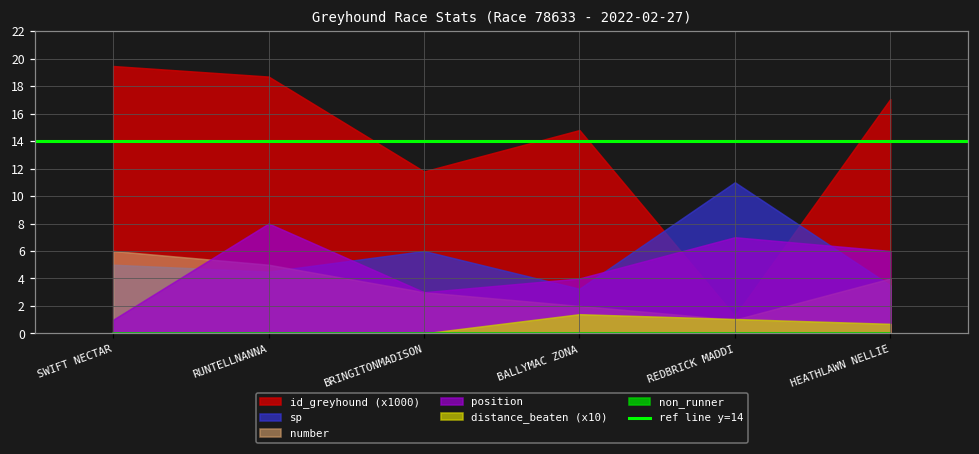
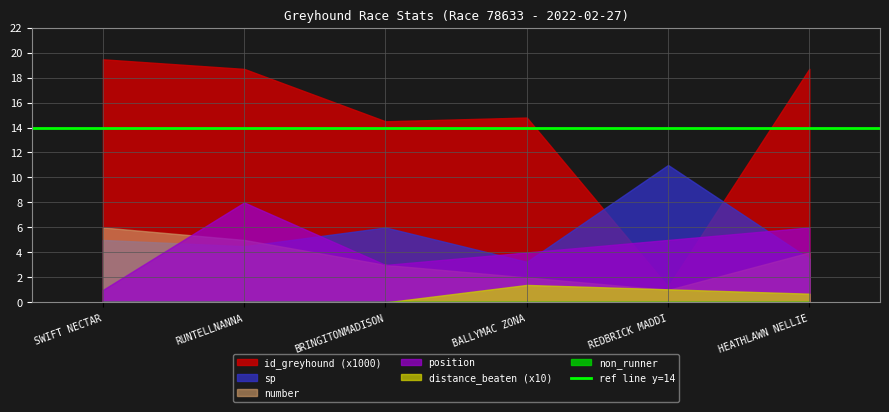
  {
    "id_greyhound (x1000)": {
      "SWIFT NECTAR": 19.5,
      "RUNTELLNANNA": 18.7,
-     "BRINGITONMADISON": 11.8,
+     "BRINGITONMADISON": 14.5,
      "BALLYMAC ZONA": 14.8,
      "REDBRICK MADDI": 1.3,
-     "HEATHLAWN NELLIE": 17.1
+     "HEATHLAWN NELLIE": 18.7
    },
    "sp": {
      "SWIFT NECTAR": 5.0,
      "RUNTELLNANNA": 4.5,
      "BRINGITONMADISON": 6.0,
      "BALLYMAC ZONA": 3.3,
      "REDBRICK MADDI": 11.0,
      "HEATHLAWN NELLIE": 3.5
    },
    "number": {
      "SWIFT NECTAR": 6.0,
      "RUNTELLNANNA": 5.0,
      "BALLYMAC ZONA": 2.0,
      "HEATHLAWN NELLIE": 4.0
    },
    "position": {
      "SWIFT NECTAR": 1,
      "RUNTELLNANNA": 8,
      "BALLYMAC ZONA": 4,
-     "REDBRICK MADDI": 7,
+     "REDBRICK MADDI": 5,
      "HEATHLAWN NELLIE": 6
    },
    "distance_beaten (x10)": {
      "BALLYMAC ZONA": 1.4,
      "HEATHLAWN NELLIE": 0.7
    },
    "non_runner": {
      "BALLYMAC ZONA": 0.0,
      "REDBRICK MADDI": 0.0,
      "HEATHLAWN NELLIE": 0.0
    }
  }
